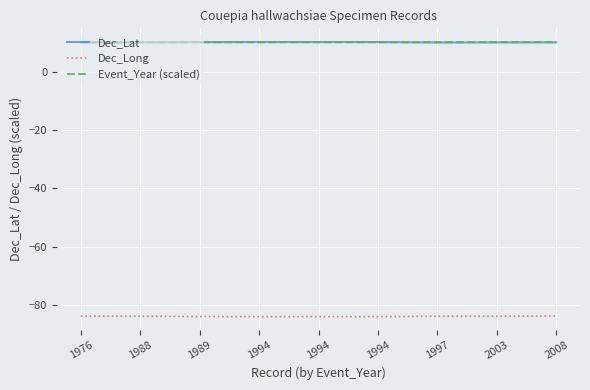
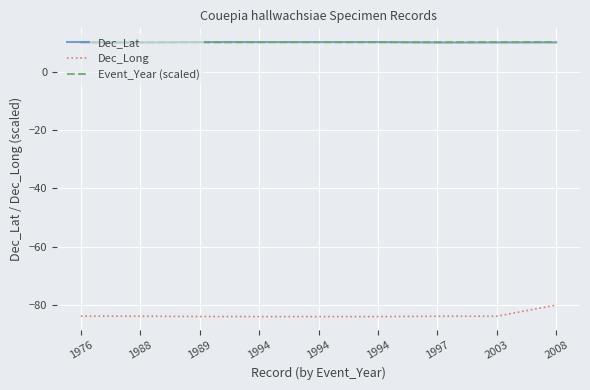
  {
    "Event_Year (scaled)": {
      "1997": 10,
      "2003": 10,
      "2008": 10
    },
    "Dec_Long": {
      "1976": -84,
      "1988": -84,
      "1989": -84,
      "1997": -84,
      "2003": -84,
-     "2008": -84
+     "2008": -80
    }
  }
